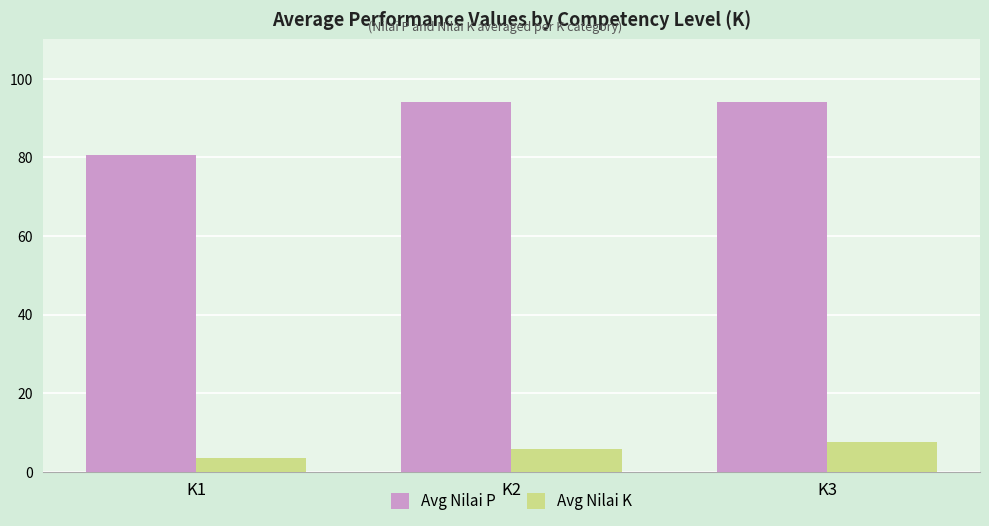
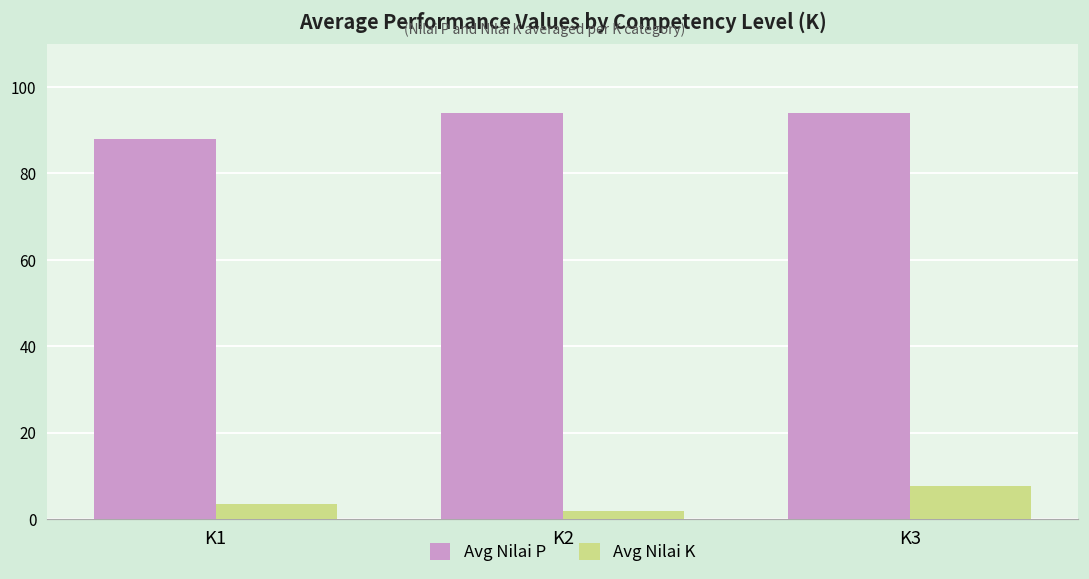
  {
    "Avg Nilai P": {
-     "K1": 81,
+     "K1": 88,
      "K2": 94,
      "K3": 94
    },
    "Avg Nilai K": {
      "K1": 4,
-     "K2": 6,
+     "K2": 2,
      "K3": 8
    }
  }
